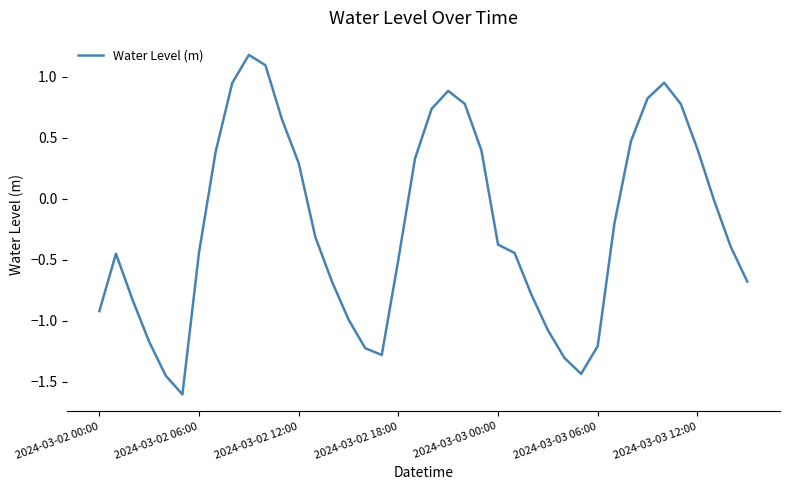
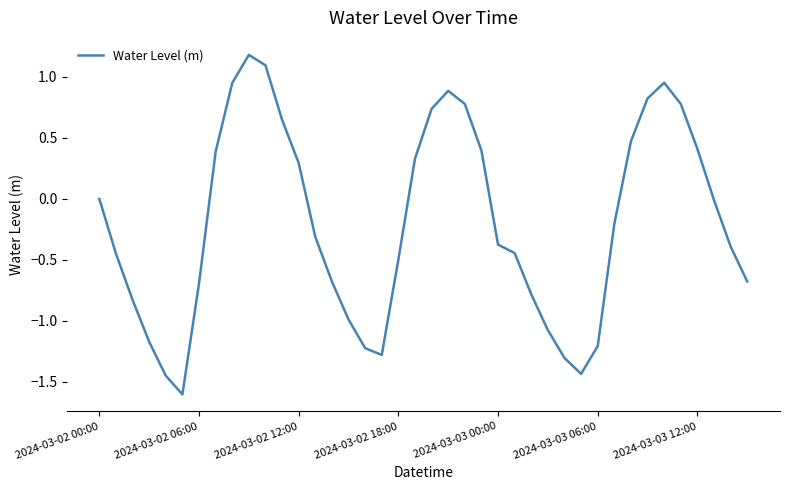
  {
-   "2024-03-02 00:00": -0.92,
-   "2024-03-02 06:00": -0.44,
+   "2024-03-02 00:00": 0.00,
+   "2024-03-02 06:00": -0.69,
    "2024-03-02 12:00": 0.29,
    "2024-03-02 18:00": -0.50,
    "2024-03-03 00:00": -0.38,
    "2024-03-03 06:00": -1.21,
    "2024-03-03 12:00": 0.41
  }
